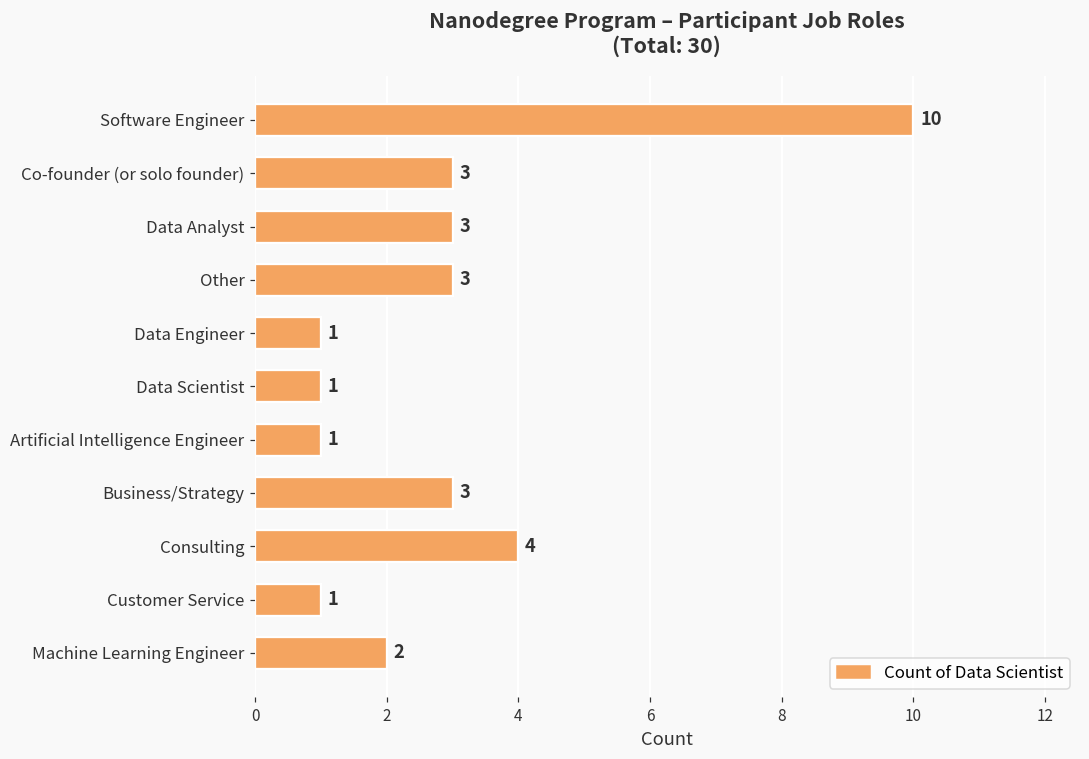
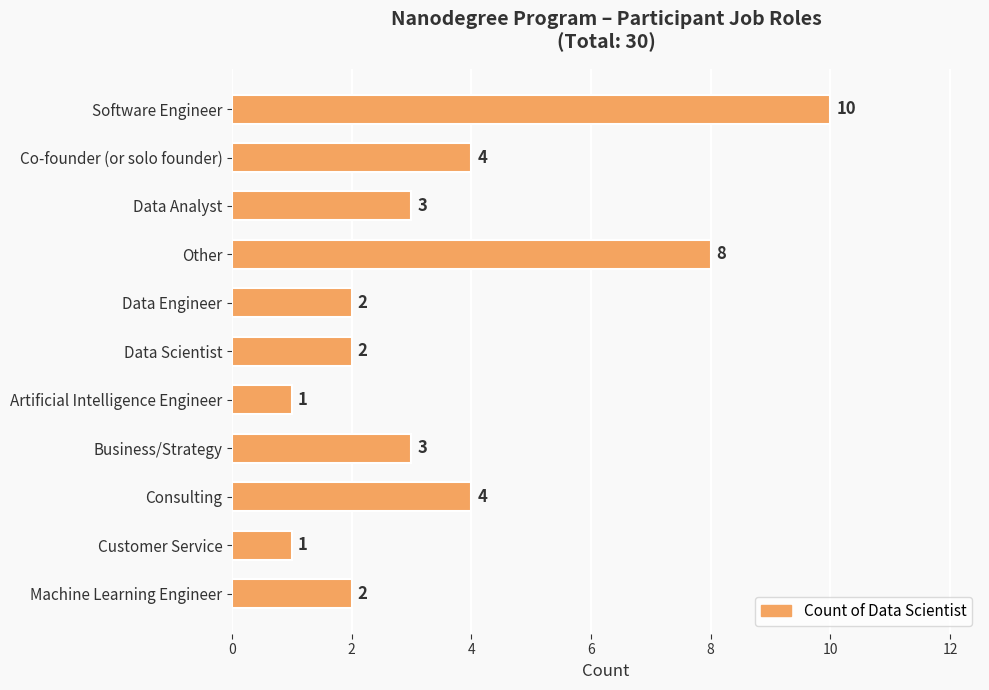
  {
    "Software Engineer": 10,
-   "Co-founder (or solo founder)": 3,
+   "Co-founder (or solo founder)": 4,
    "Data Analyst": 3,
-   "Other": 3,
-   "Data Engineer": 1,
-   "Data Scientist": 1,
+   "Other": 8,
+   "Data Engineer": 2,
+   "Data Scientist": 2,
    "Artificial Intelligence Engineer": 1,
    "Business/Strategy": 3,
    "Consulting": 4,
    "Customer Service": 1,
    "Machine Learning Engineer": 2
  }
